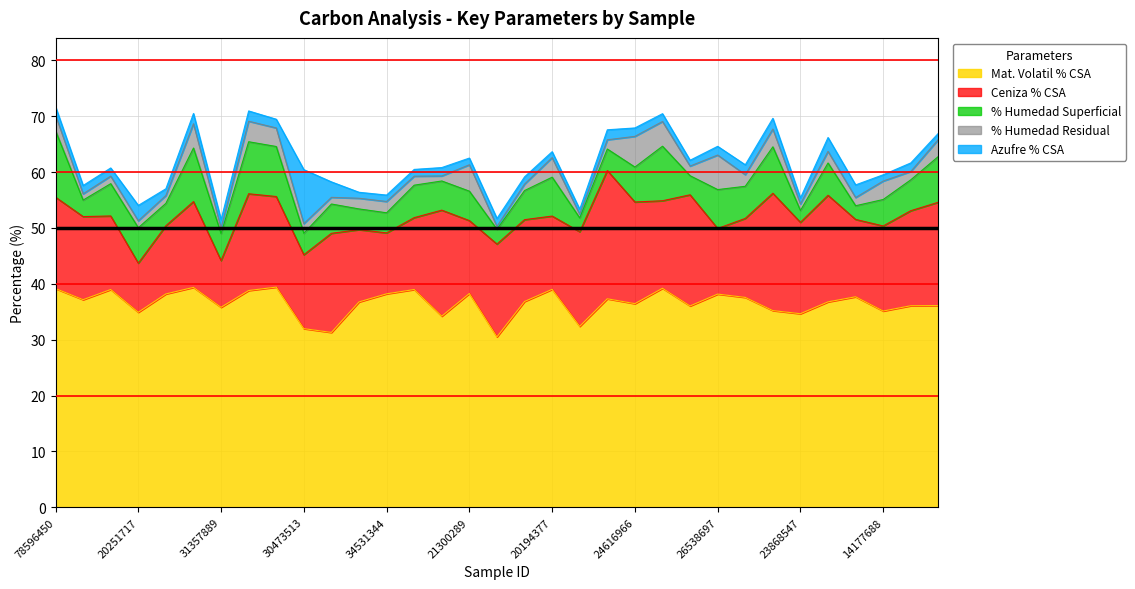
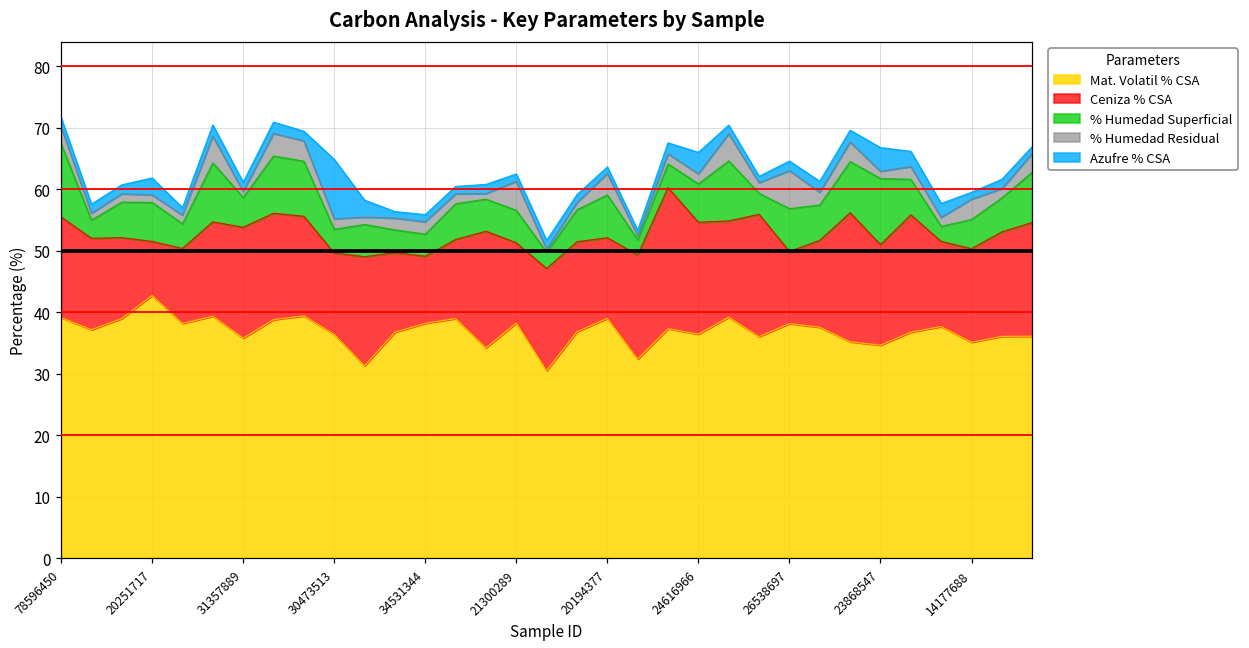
  {
    "Mat. Volatil % CSA": {
      "78596450": 39,
-     "20251717": 35,
+     "20251717": 43,
      "31357889": 36,
-     "30473513": 32,
+     "30473513": 36,
      "34531344": 38,
      "21300289": 38,
      "20194377": 39,
      "24616966": 36,
      "26538697": 38,
      "23868547": 35,
      "14177688": 35
    },
    "Ceniza % CSA": {
      "78596450": 16,
      "20251717": 9,
-     "31357889": 8,
+     "31357889": 18,
      "30473513": 13,
      "34531344": 11,
      "21300289": 13,
      "20194377": 13,
      "24616966": 18,
      "26538697": 12,
      "23868547": 16,
      "14177688": 15
    },
    "% Humedad Superficial": {
      "78596450": 12,
      "20251717": 6,
      "31357889": 5,
      "30473513": 4,
      "34531344": 4,
      "21300289": 5,
      "20194377": 7,
      "24616966": 6,
      "26538697": 7,
-     "23868547": 2,
+     "23868547": 11,
      "14177688": 5
    },
    "% Humedad Residual": {
      "78596450": 3,
      "20251717": 1,
      "31357889": 1,
      "30473513": 2,
      "34531344": 2,
      "21300289": 5,
      "20194377": 4,
-     "24616966": 5,
+     "24616966": 2,
      "26538697": 6,
      "23868547": 1,
      "14177688": 3
    },
    "Azufre % CSA": {
      "78596450": 1,
      "20251717": 3,
      "31357889": 2,
      "30473513": 10,
      "34531344": 1,
      "21300289": 1,
      "20194377": 1,
-     "24616966": 2,
+     "24616966": 3,
      "26538697": 2,
-     "23868547": 1,
+     "23868547": 4,
      "14177688": 1
    }
  }
